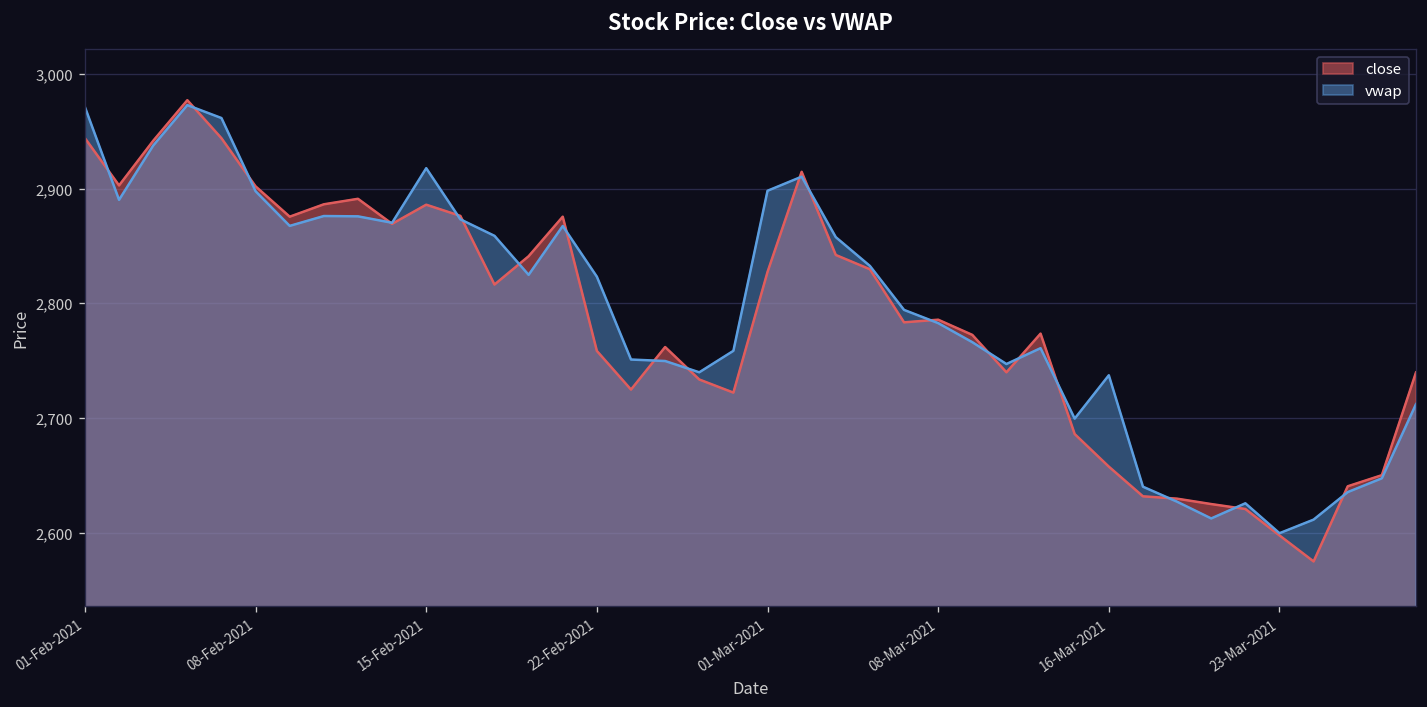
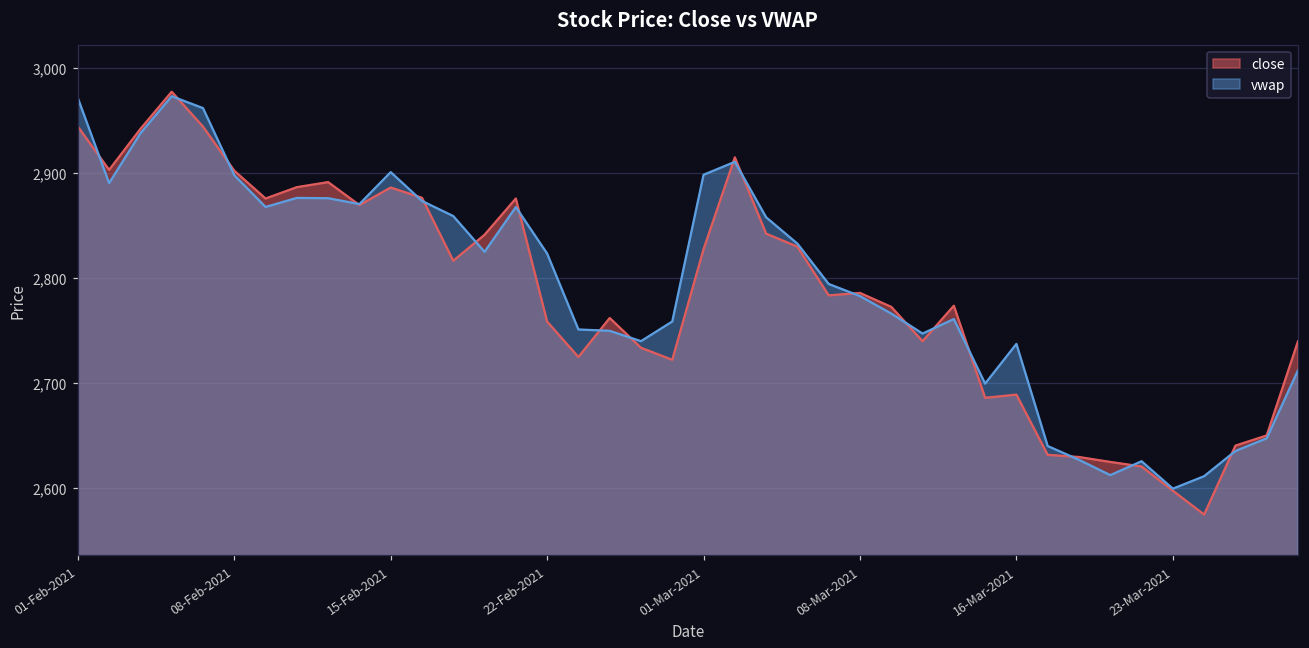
  {
    "close": {
      "01-Feb-2021": "2,940",
      "08-Feb-2021": "2,900",
      "15-Feb-2021": "2,890",
      "22-Feb-2021": "2,760",
      "01-Mar-2021": "2,830",
      "08-Mar-2021": "2,790",
-     "16-Mar-2021": "2,660"
+     "16-Mar-2021": "2,690"
    },
    "vwap": {
      "01-Feb-2021": "2,970",
      "08-Feb-2021": "2,900",
-     "15-Feb-2021": "2,920",
+     "15-Feb-2021": "2,900",
      "22-Feb-2021": "2,820",
      "01-Mar-2021": "2,900",
      "08-Mar-2021": "2,780",
      "16-Mar-2021": "2,740"
    }
  }
